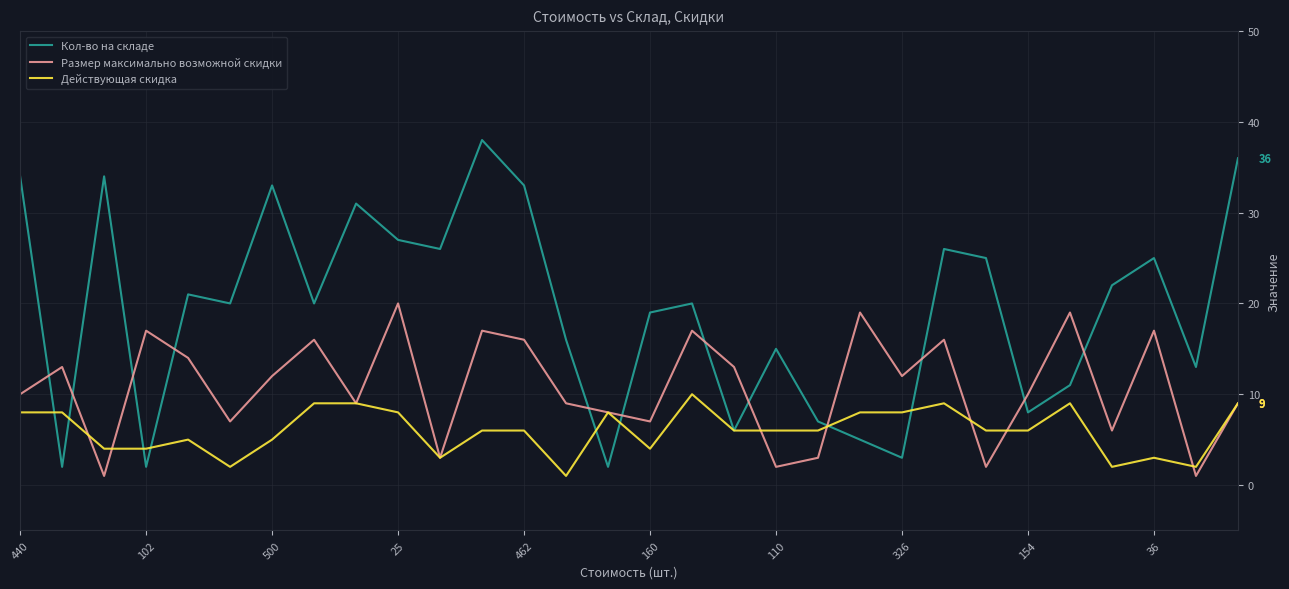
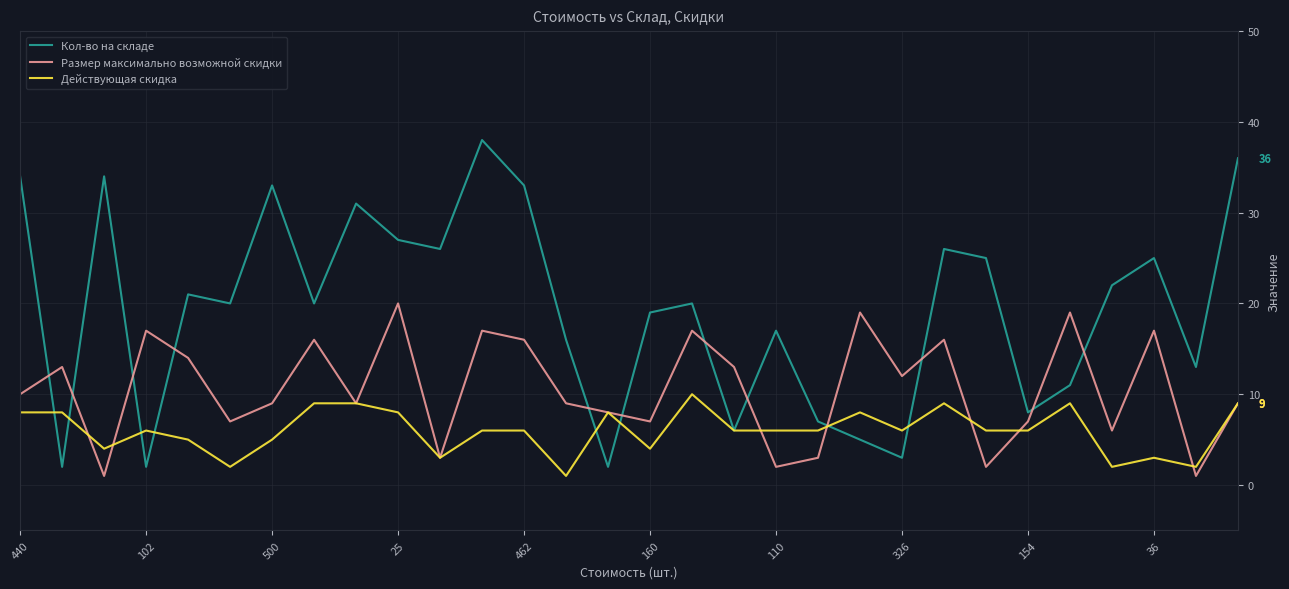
  {
    "Кол-во на складе": {
      "440": 34,
      "102": 2,
      "500": 33,
      "462": 33,
      "160": 19,
-     "110": 15,
+     "110": 17,
      "326": 3,
      "154": 8,
      "36": 25
    },
    "Размер максимально возможной скидки": {
      "440": 10,
      "102": 17,
-     "500": 12,
+     "500": 9,
      "462": 16,
      "160": 7,
      "110": 2,
      "326": 12,
-     "154": 10,
+     "154": 7,
      "36": 17
    },
    "Действующая скидка": {
      "440": 8,
-     "102": 4,
+     "102": 6,
      "500": 5,
      "462": 6,
      "160": 4,
      "110": 6,
-     "326": 8,
+     "326": 6,
      "154": 6,
      "36": 3
    }
  }
